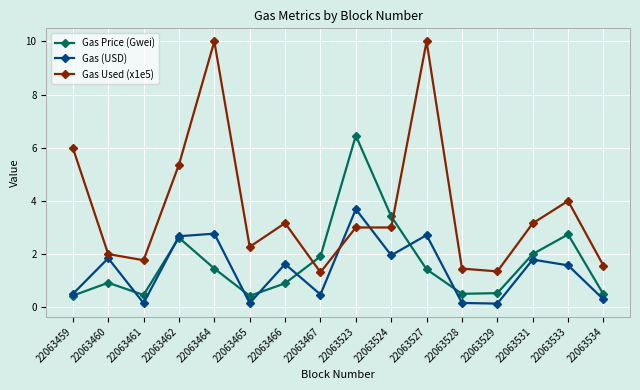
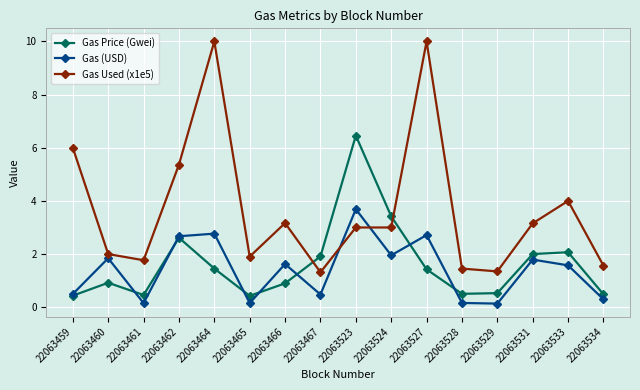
  {
    "Gas Price (Gwei)": {
      "22063460": 0.9,
      "22063461": 0.5,
      "22063464": 1.5,
      "22063465": 0.4,
      "22063466": 0.9,
      "22063467": 1.9,
      "22063523": 6.5,
      "22063524": 3.4,
      "22063527": 1.4,
      "22063528": 0.5,
      "22063529": 0.5,
      "22063531": 2.0,
-     "22063533": 2.7,
+     "22063533": 2.1,
      "22063534": 0.5
    },
    "Gas (USD)": {
      "22063460": 1.8,
      "22063461": 0.2,
      "22063464": 2.8,
      "22063465": 0.2,
      "22063466": 1.6,
      "22063467": 0.5,
      "22063523": 3.7,
      "22063524": 2.0,
      "22063527": 2.7,
      "22063528": 0.2,
      "22063529": 0.1,
      "22063531": 1.8,
      "22063533": 1.6,
      "22063534": 0.3
    },
    "Gas Used (x1e5)": {
      "22063459": 6.0,
      "22063460": 2.0,
      "22063461": 1.8,
      "22063462": 5.4,
      "22063464": 10.0,
-     "22063465": 2.3,
+     "22063465": 1.9,
      "22063466": 3.2,
      "22063467": 1.3,
      "22063523": 3.0,
      "22063524": 3.0,
      "22063527": 10.0,
      "22063528": 1.5,
      "22063529": 1.3,
      "22063531": 3.2,
      "22063533": 4.0,
      "22063534": 1.6
    }
  }
